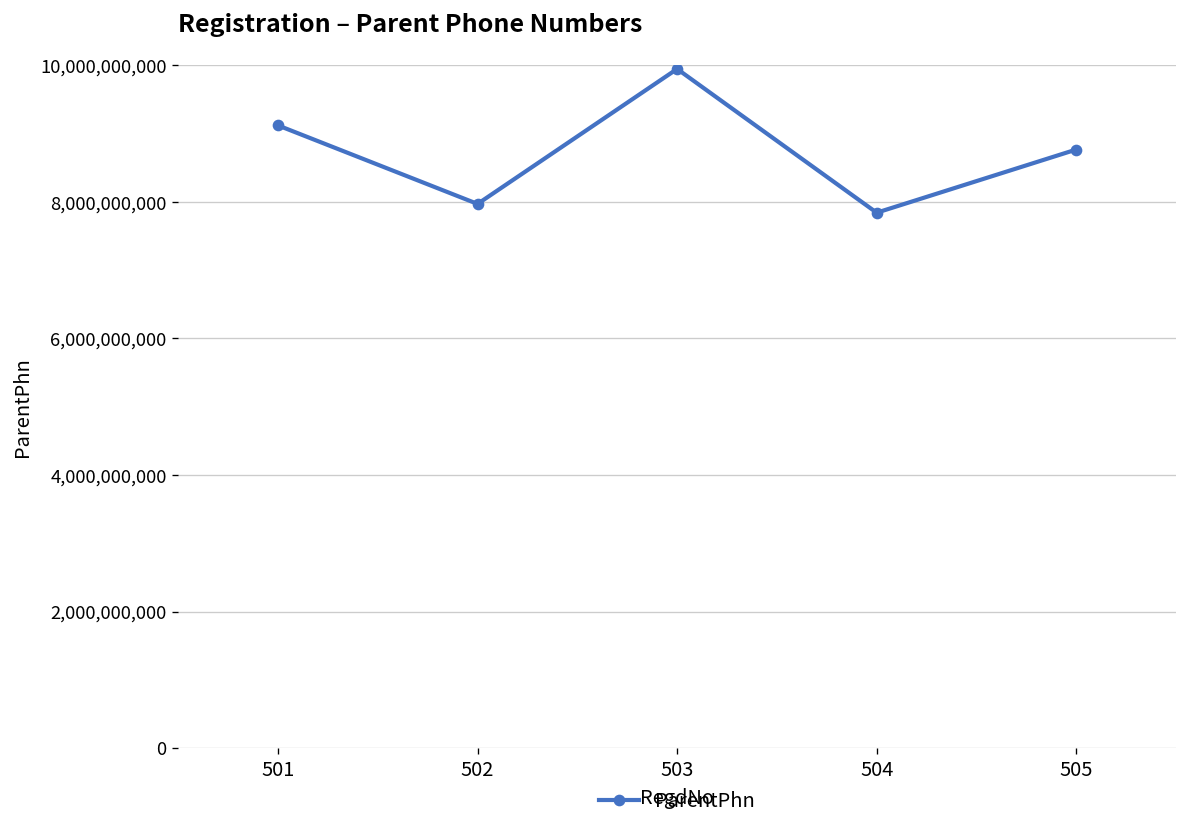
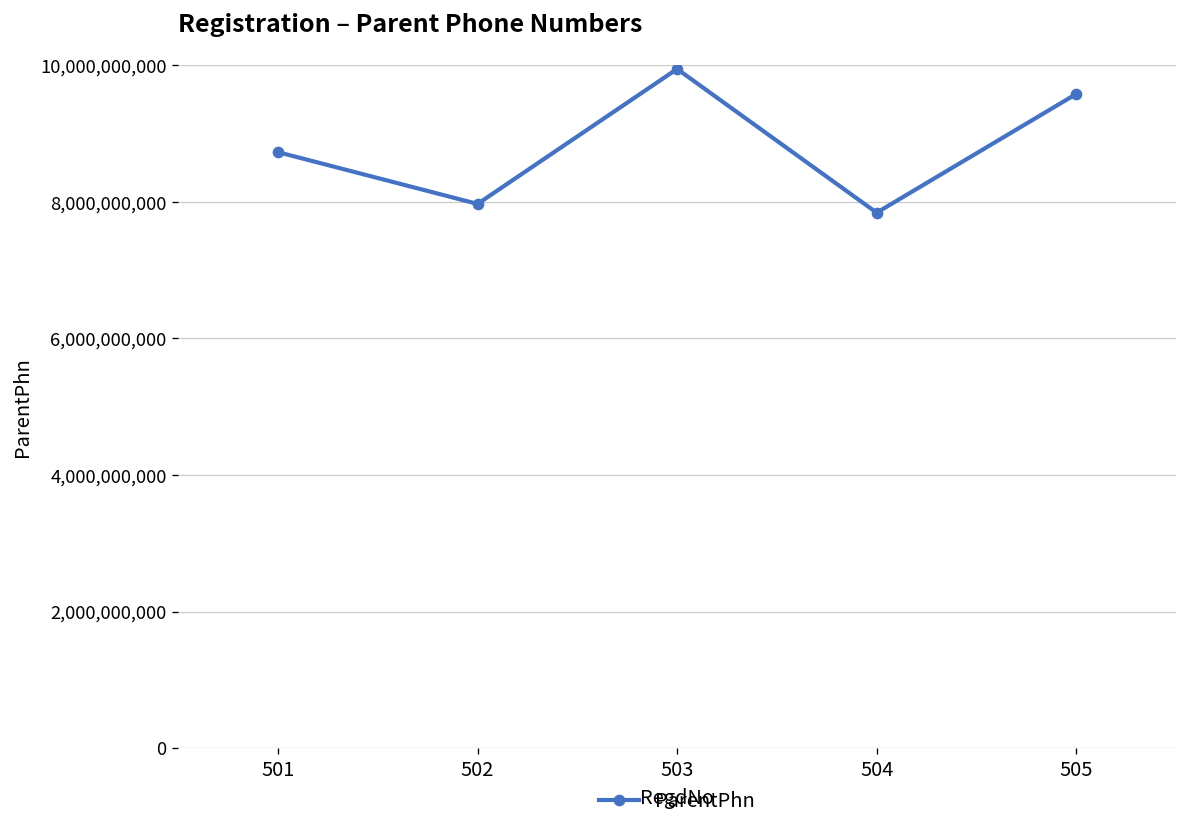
  {
-   "501": "9,100,000,000",
+   "501": "8,700,000,000",
    "502": "8,000,000,000",
    "503": "9,900,000,000",
    "504": "7,800,000,000",
-   "505": "8,800,000,000"
+   "505": "9,600,000,000"
  }
